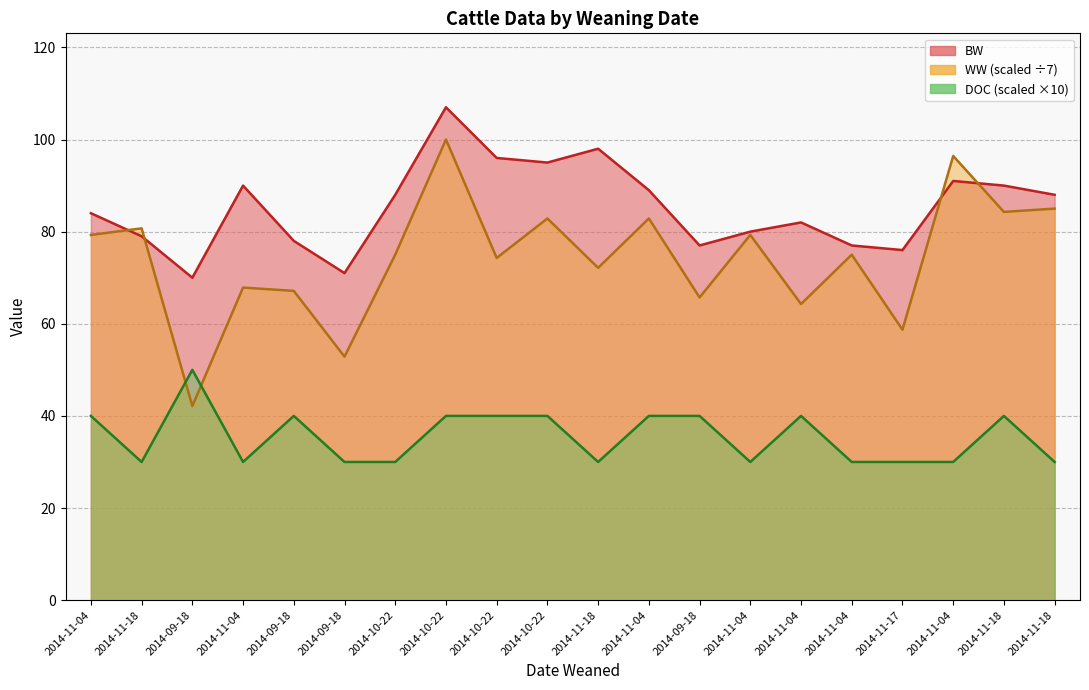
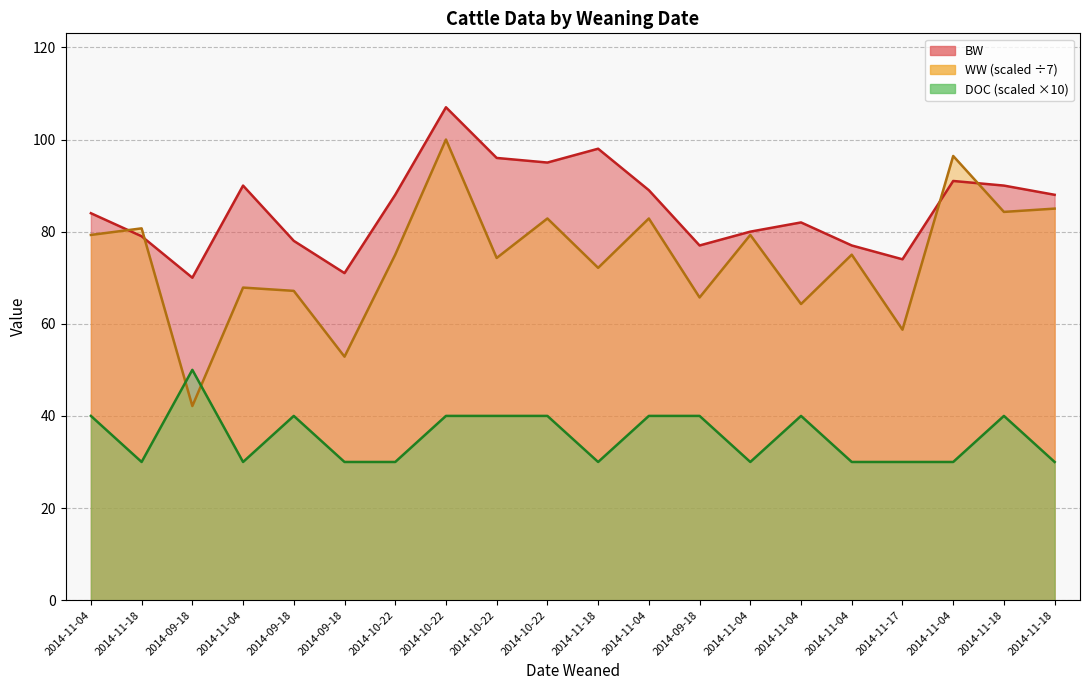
  {
    "BW": {
-     "2014-11-17": 76
+     "2014-11-17": 74
    },
    "WW (scaled ÷7)": {
      "2014-11-17": 59
    },
    "DOC (scaled ×10)": {
      "2014-11-17": 30
    }
  }
